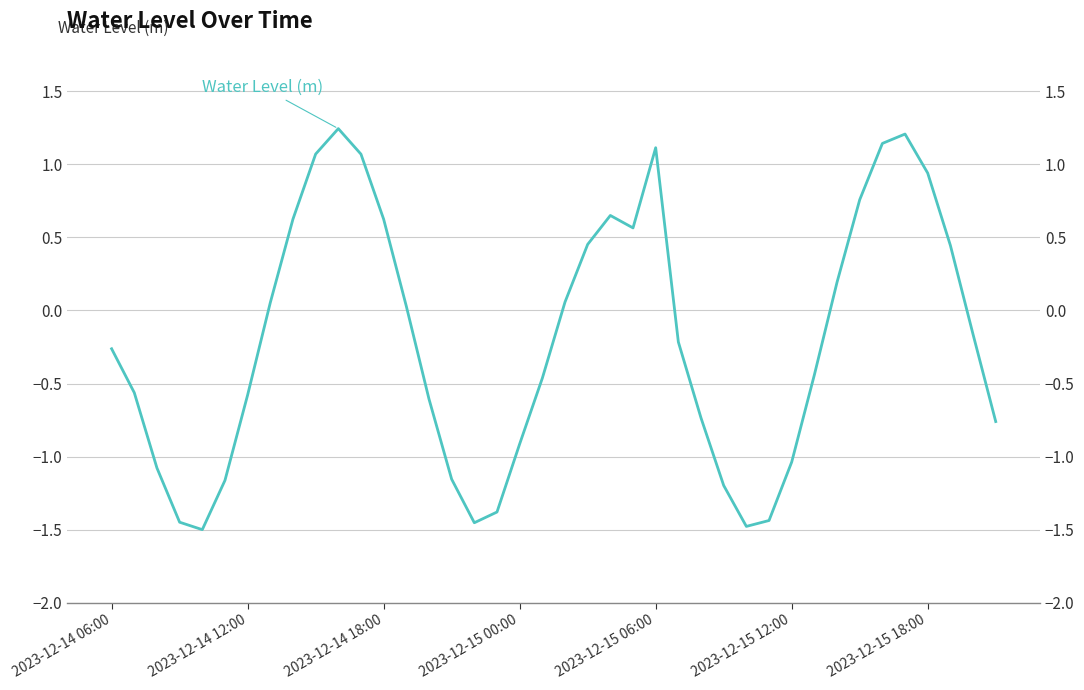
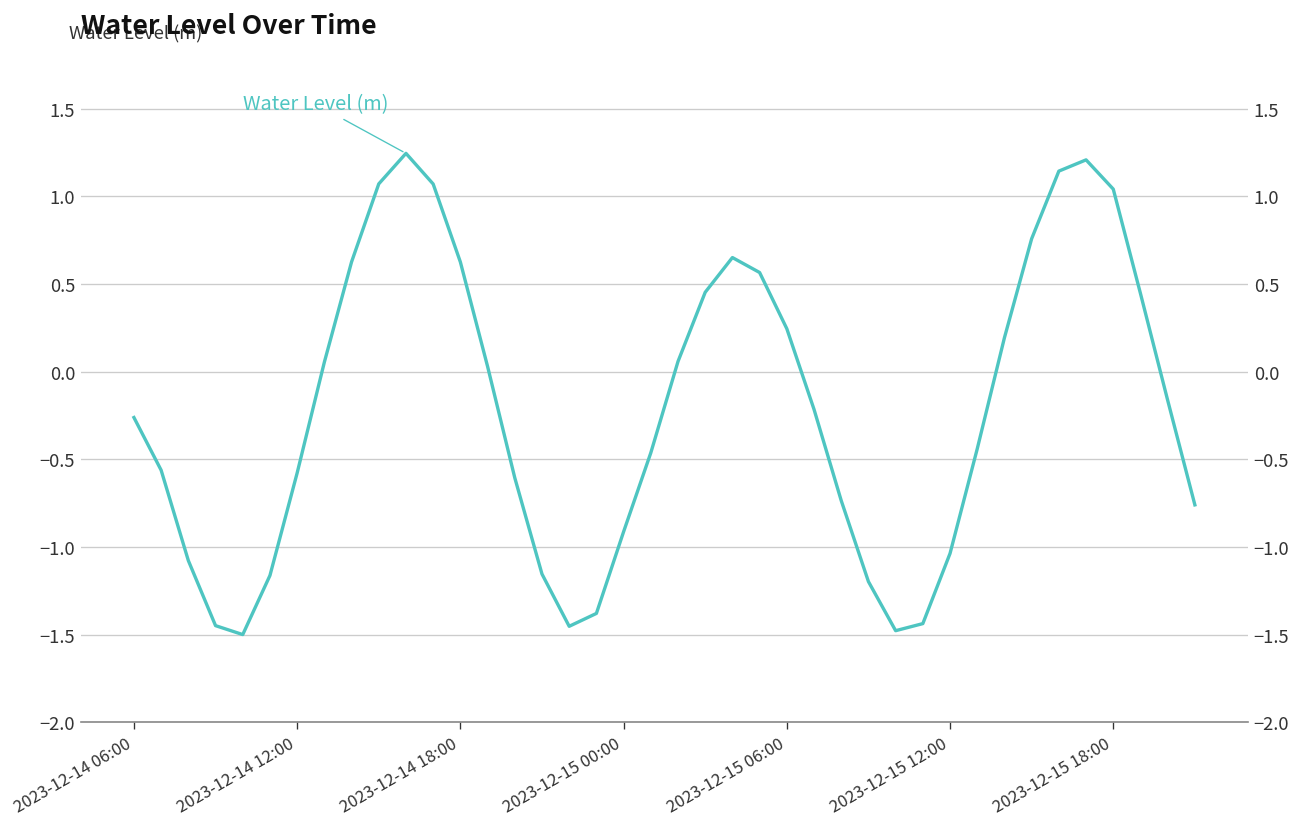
  {
    "2023-12-14 06:00": -0.26,
    "2023-12-14 12:00": -0.58,
    "2023-12-14 18:00": 0.62,
    "2023-12-15 00:00": -0.91,
-   "2023-12-15 06:00": 1.11,
+   "2023-12-15 06:00": 0.24,
    "2023-12-15 12:00": -1.04,
-   "2023-12-15 18:00": 0.94
+   "2023-12-15 18:00": 1.04
  }
